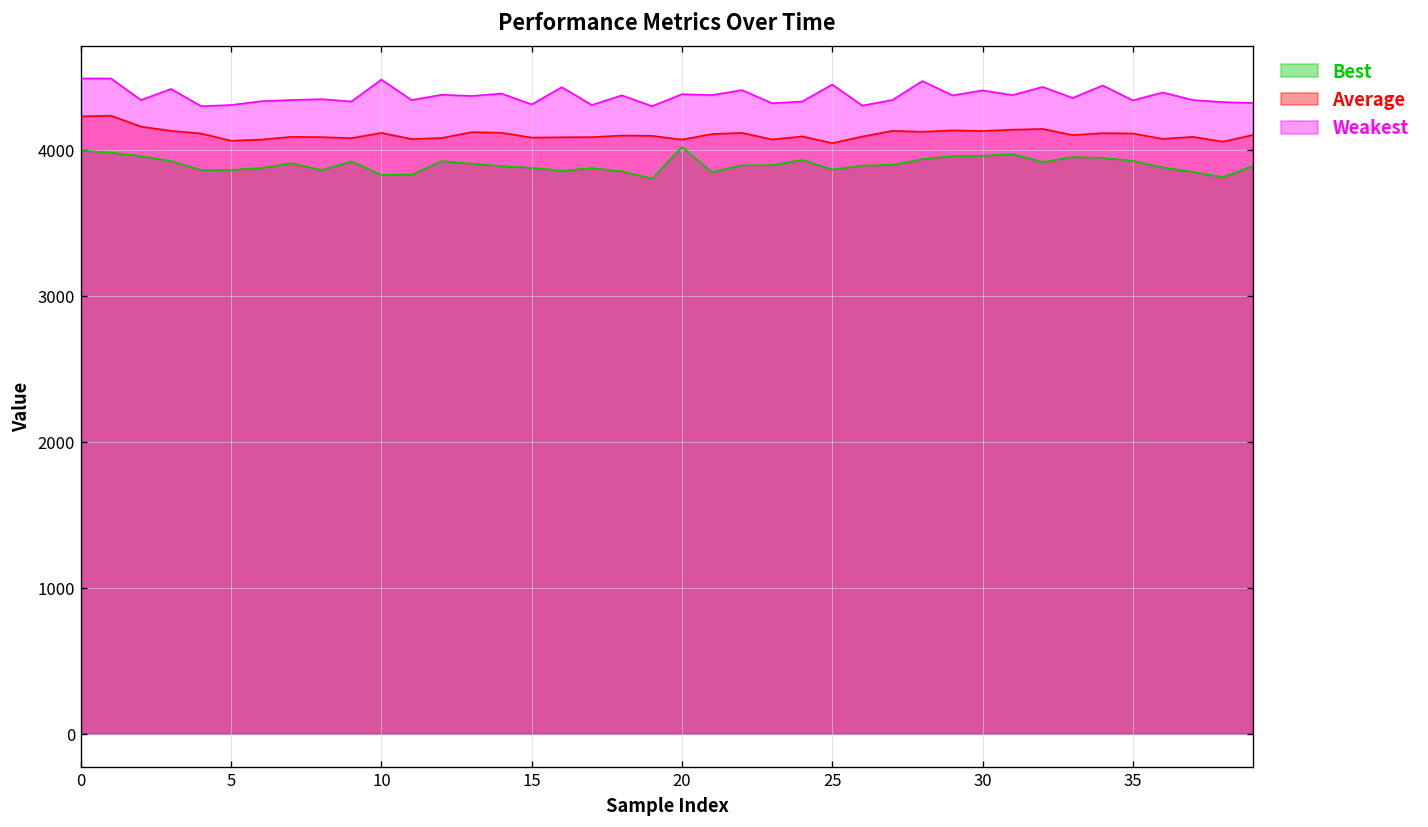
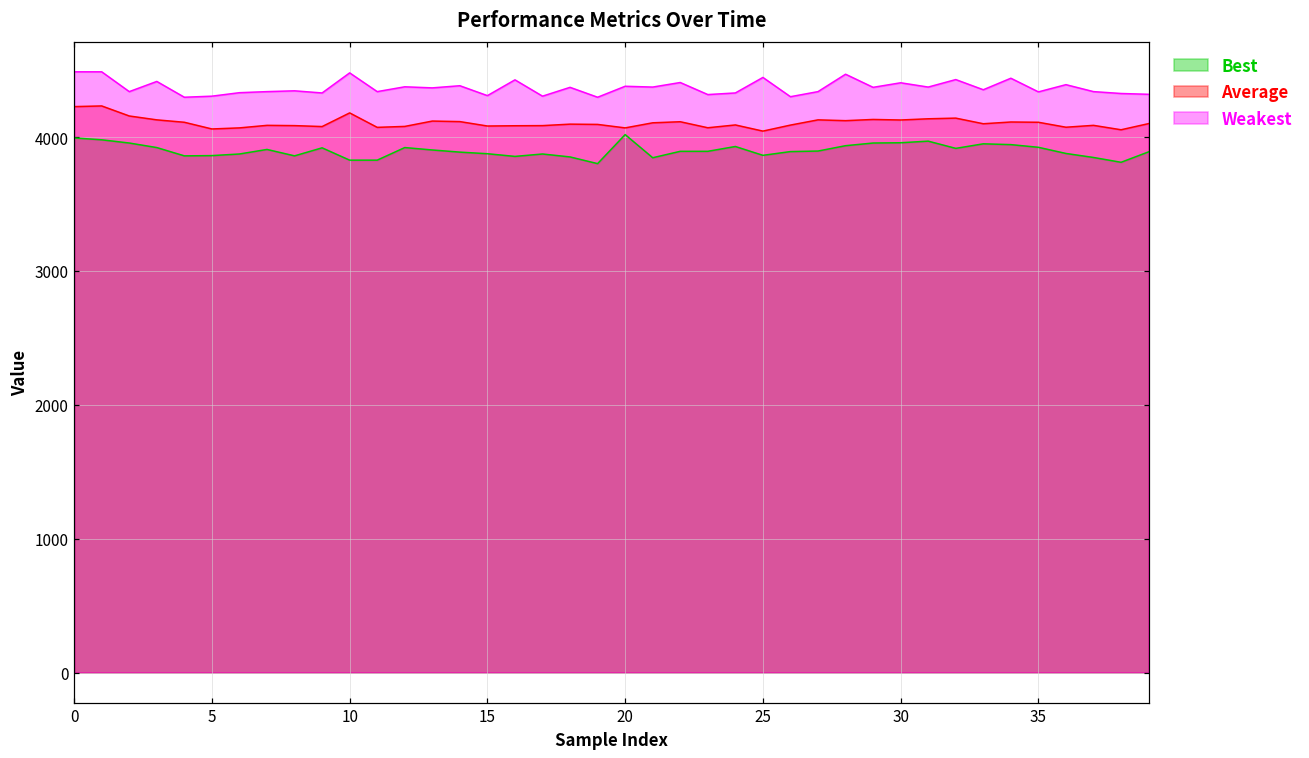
  {
    "Best": {
      "0": 3990,
      "5": 3860,
      "10": 3830,
      "15": 3880,
      "20": 4020,
      "25": 3860,
      "30": 3960,
      "35": 3920
    },
    "Average": {
      "0": 4230,
      "5": 4060,
-     "10": 4120,
+     "10": 4180,
      "15": 4080,
      "20": 4070,
      "25": 4050,
      "30": 4130,
      "35": 4110
    },
    "Weakest": {
      "0": 4490,
      "5": 4310,
      "10": 4480,
      "15": 4310,
      "20": 4380,
      "25": 4450,
      "30": 4410,
      "35": 4340
    }
  }
